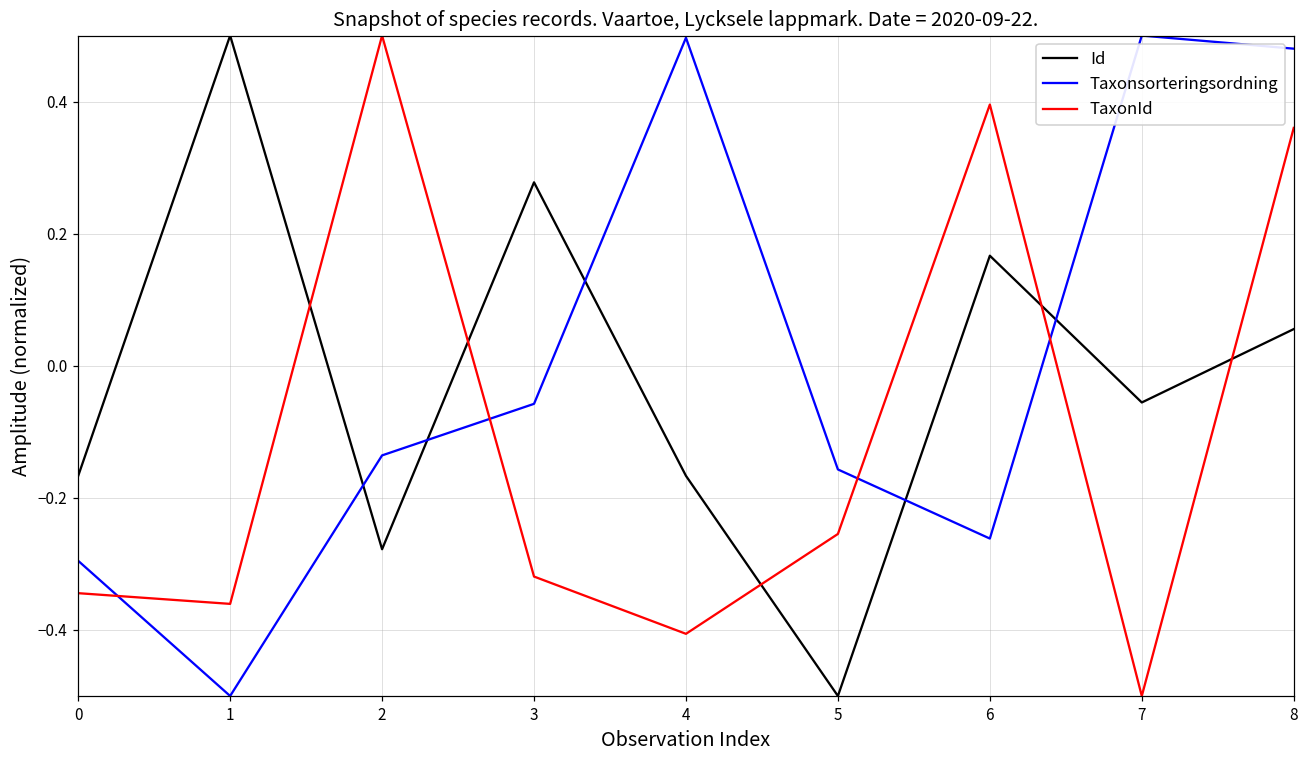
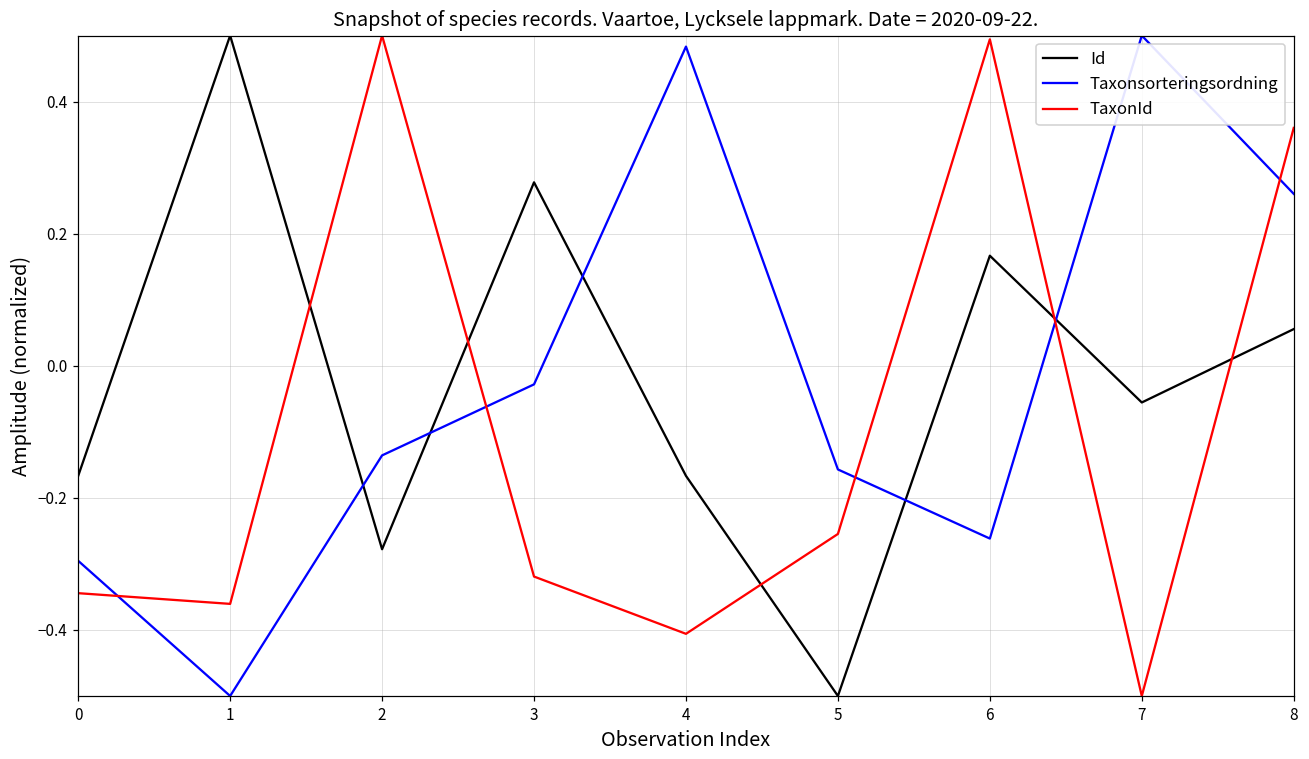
  {
    "Id": {
      "0": -0.17,
      "1": 0.50,
      "2": -0.28,
      "3": 0.28,
      "4": -0.17,
      "5": -0.50,
      "6": 0.17,
      "7": -0.06,
      "8": 0.06
    },
    "Taxonsorteringsordning": {
      "0": -0.30,
      "1": -0.50,
      "2": -0.14,
-     "3": -0.06,
-     "4": 0.50,
+     "3": -0.03,
+     "4": 0.48,
      "5": -0.16,
      "6": -0.26,
      "7": 0.50,
-     "8": 0.48
+     "8": 0.26
    },
    "TaxonId": {
      "0": -0.34,
      "1": -0.36,
      "2": 0.50,
      "3": -0.32,
      "4": -0.41,
      "5": -0.25,
-     "6": 0.40,
+     "6": 0.49,
      "7": -0.50,
      "8": 0.36
    }
  }
